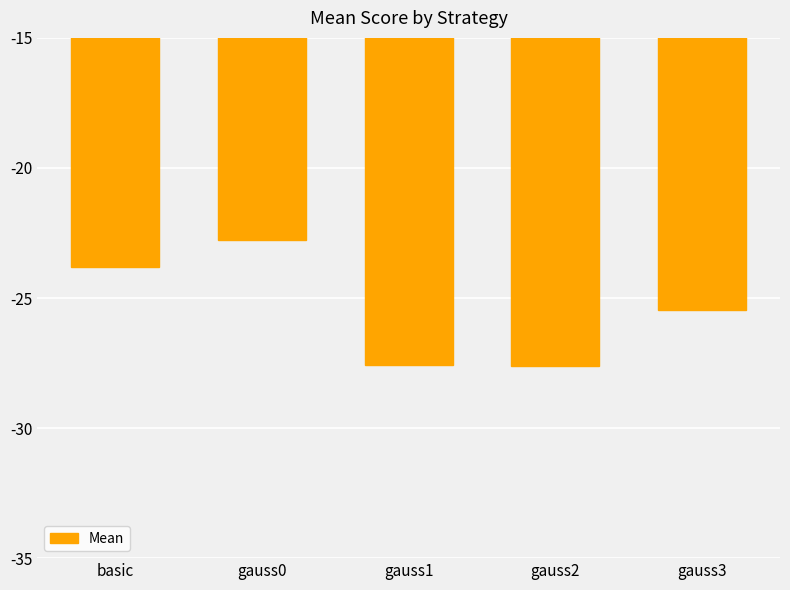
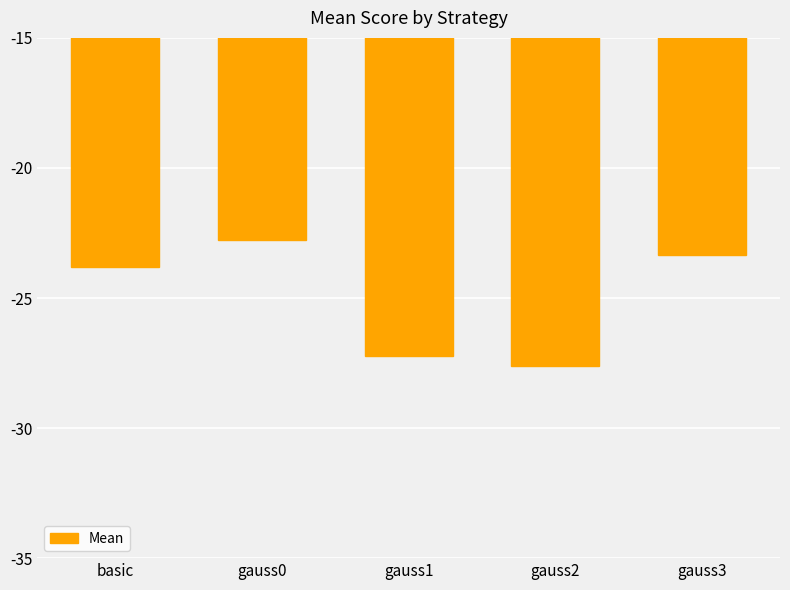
  {
    "basic": -23.8,
    "gauss0": -22.8,
-   "gauss1": -27.6,
+   "gauss1": -27.2,
    "gauss2": -27.6,
-   "gauss3": -25.5
+   "gauss3": -23.3
  }
